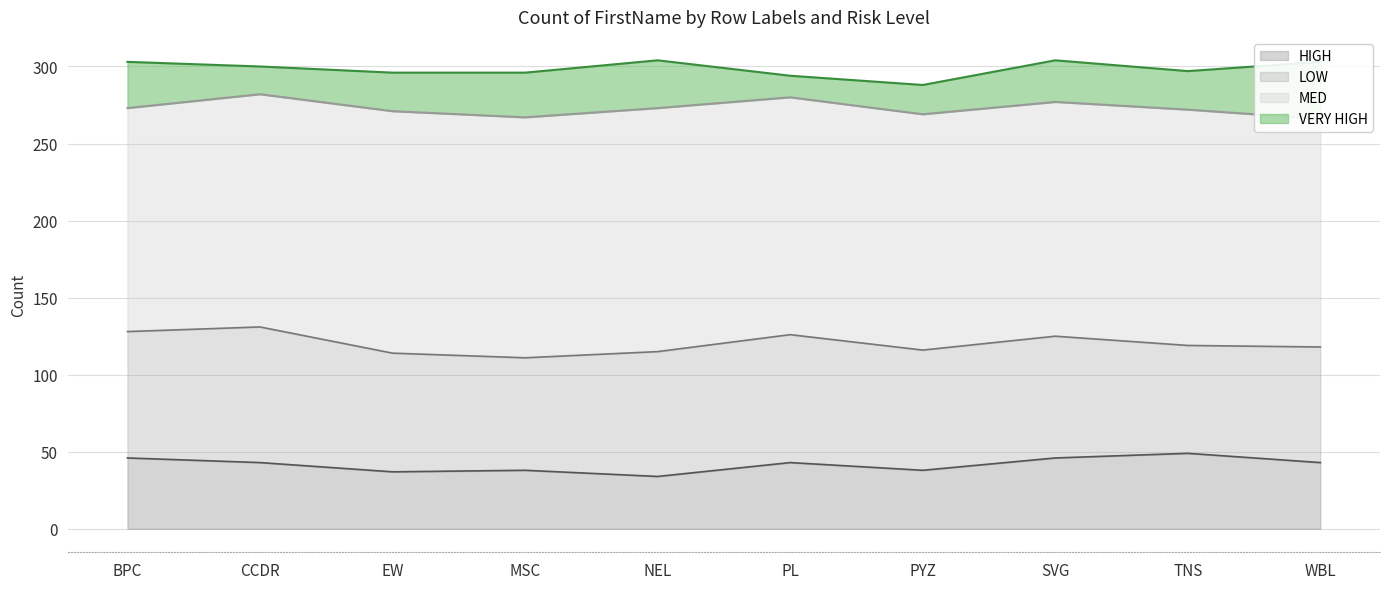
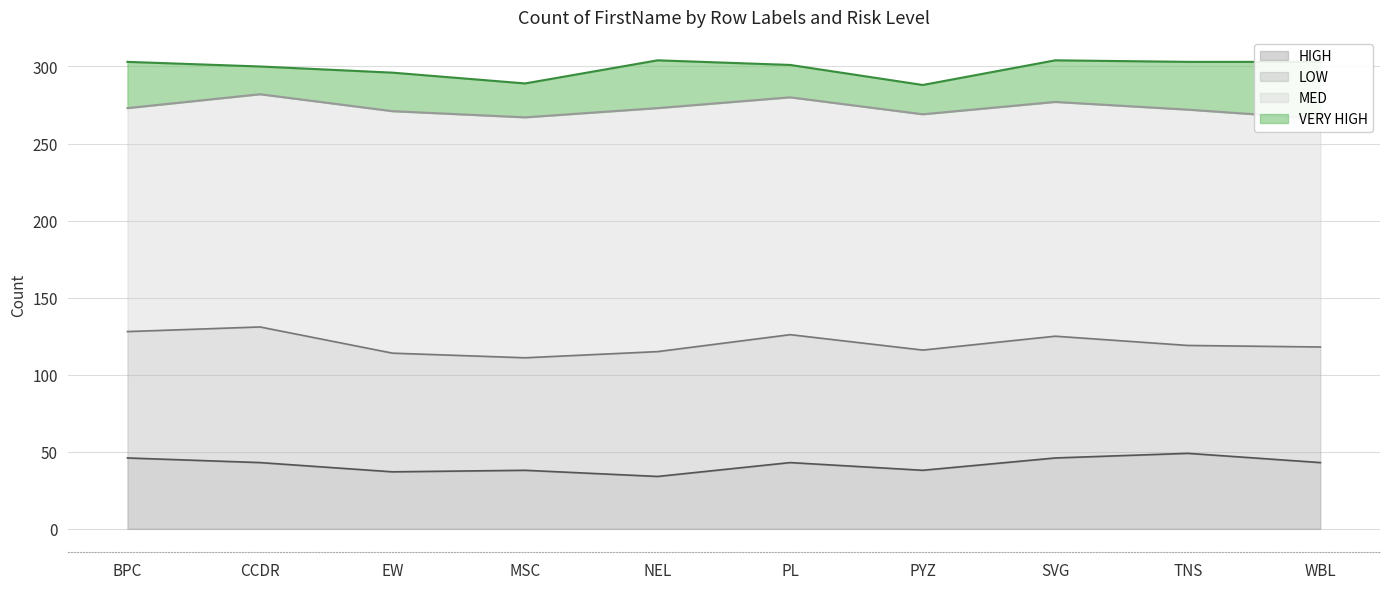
  {
    "VERY HIGH": {
      "BPC": 30,
      "CCDR": 18,
      "EW": 25,
-     "MSC": 29,
+     "MSC": 22,
      "NEL": 31,
-     "PL": 14,
+     "PL": 21,
      "PYZ": 19,
      "SVG": 27,
-     "TNS": 25
+     "TNS": 31
    }
  }
